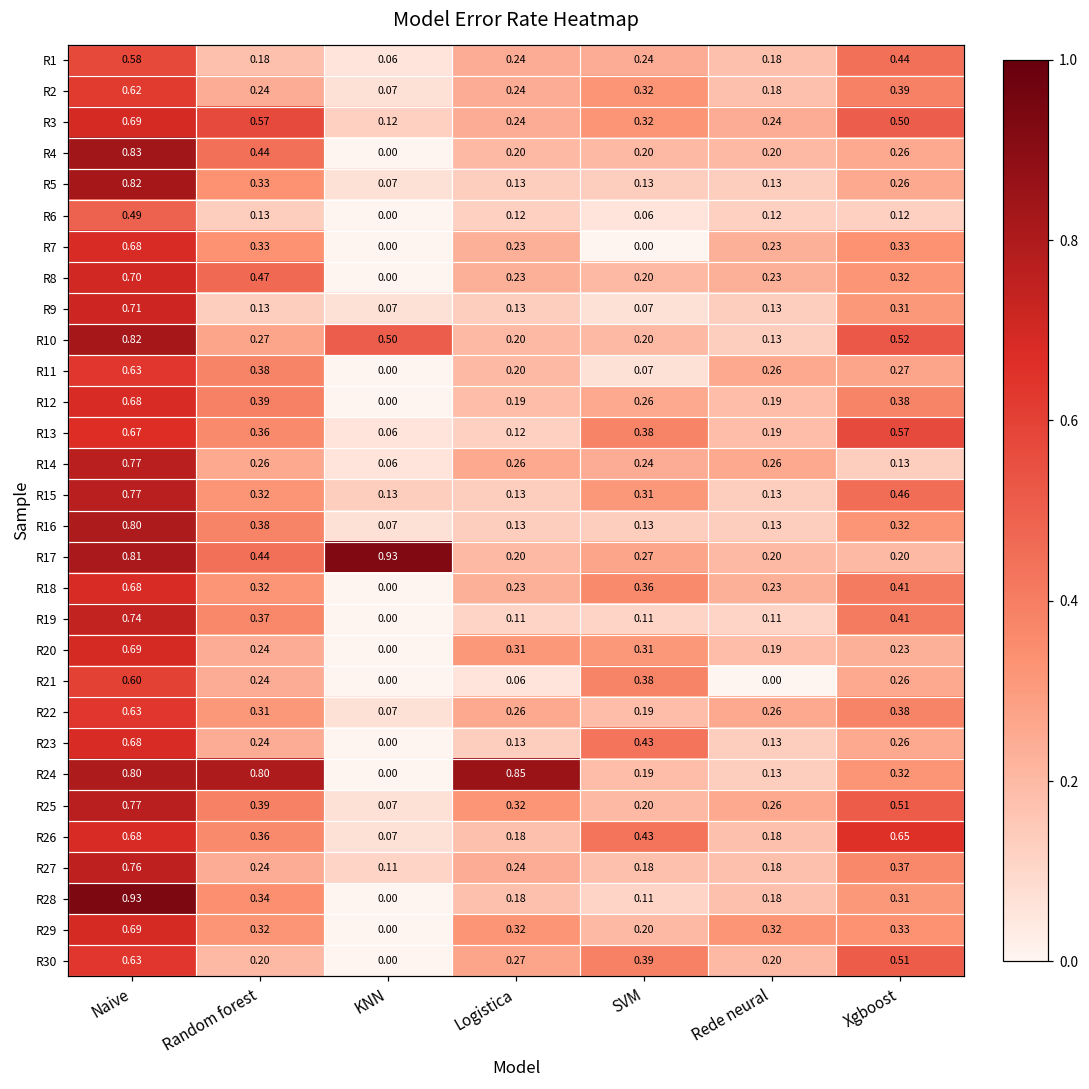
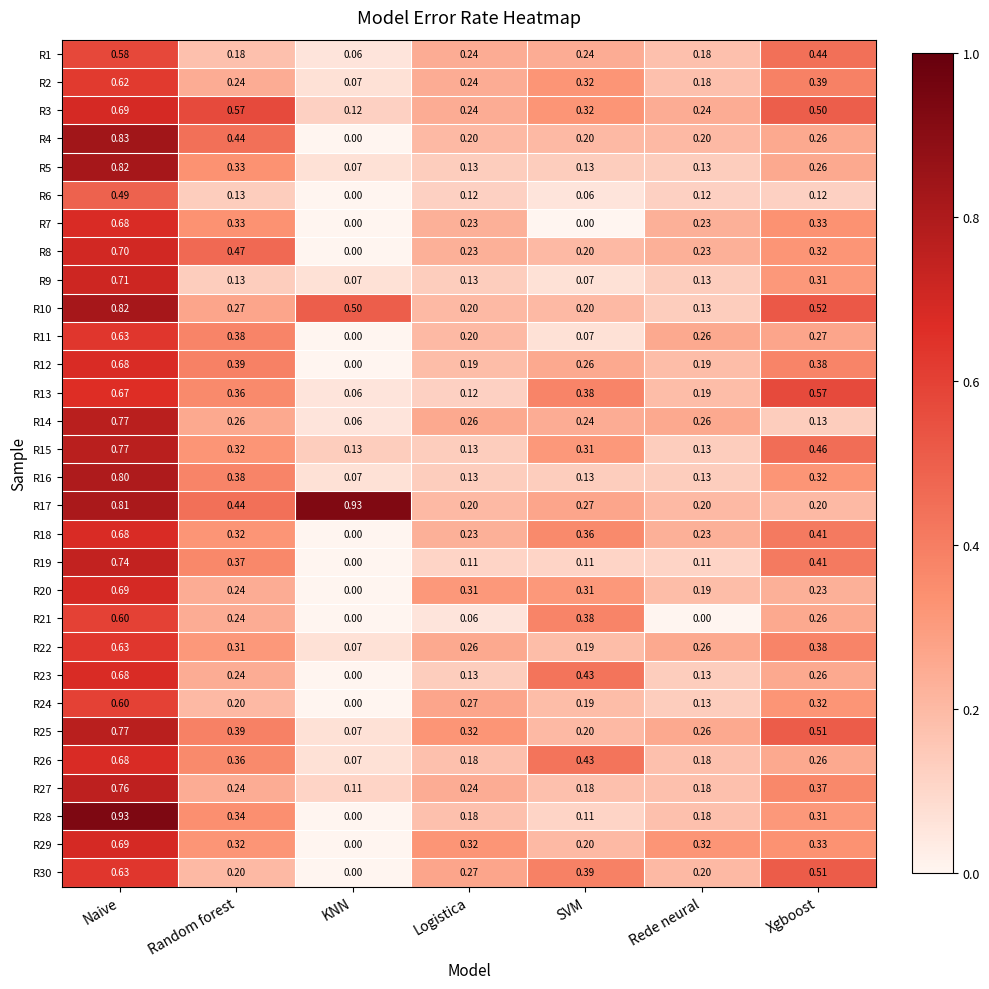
  {
    "R24": {
-     "Naive": 0.80,
-     "Random forest": 0.80,
+     "Naive": 0.60,
+     "Random forest": 0.20,
      "KNN": 0.00,
-     "Logistica": 0.85,
+     "Logistica": 0.27,
      "SVM": 0.19,
      "Rede neural": 0.13,
      "Xgboost": 0.32
    },
    "R26": {
      "Naive": 0.68,
      "Random forest": 0.36,
      "KNN": 0.07,
      "Logistica": 0.18,
      "SVM": 0.43,
      "Rede neural": 0.18,
-     "Xgboost": 0.65
+     "Xgboost": 0.26
    }
  }
